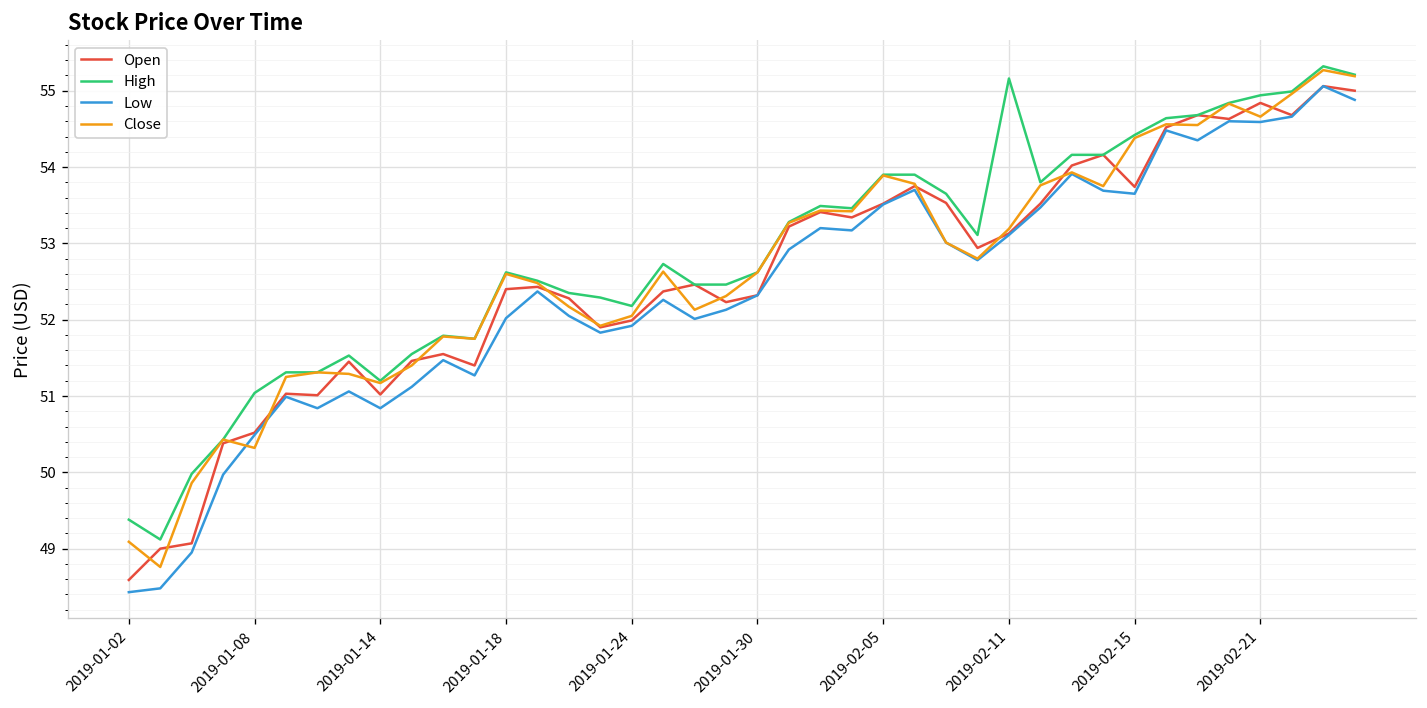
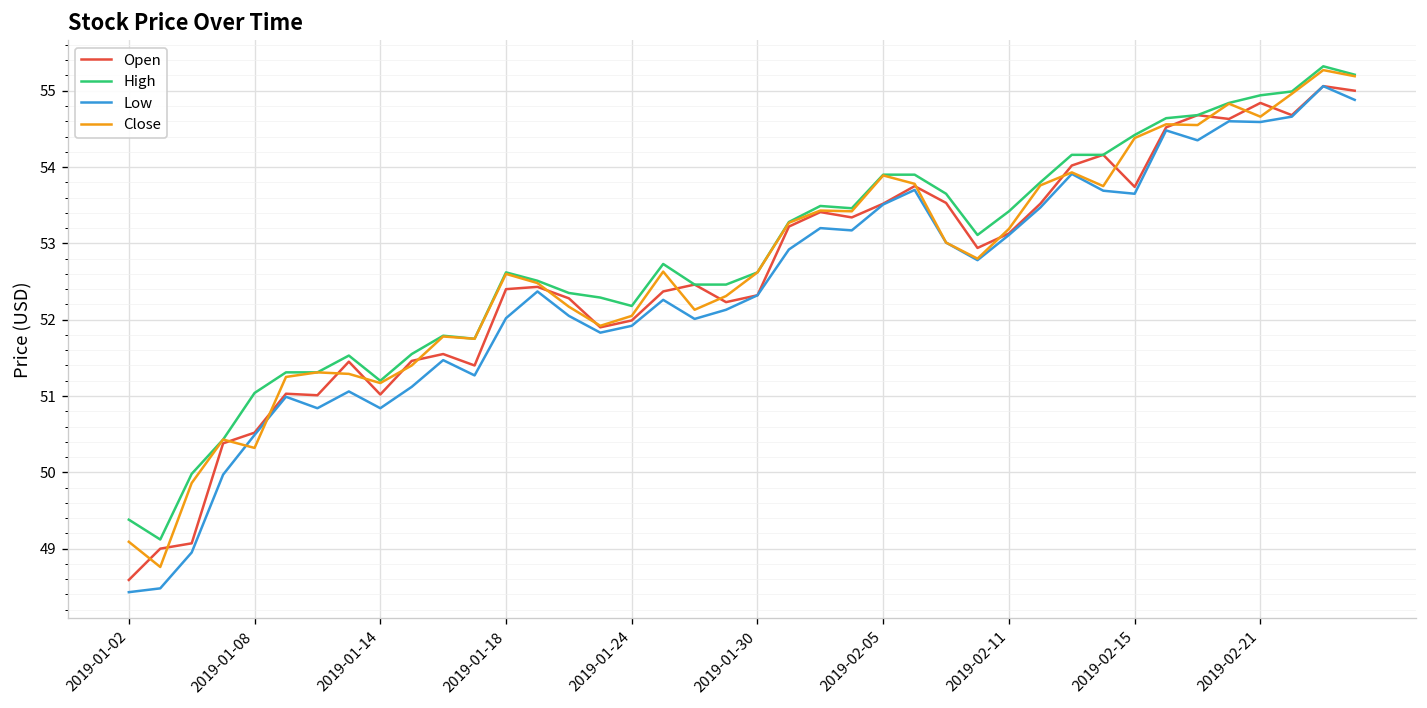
  {
    "Open": {
      "2019-01-02": 48.6,
      "2019-01-14": 51.0,
      "2019-01-18": 52.4,
      "2019-01-24": 52.0,
      "2019-02-15": 53.7,
      "2019-02-21": 54.8
    },
    "High": {
      "2019-01-02": 49.4,
      "2019-01-08": 51.0,
      "2019-01-24": 52.2,
-     "2019-02-11": 55.2,
+     "2019-02-11": 53.4,
      "2019-02-21": 54.9
    },
    "Low": {
      "2019-01-02": 48.4,
      "2019-01-14": 50.8,
      "2019-01-18": 52.0,
      "2019-01-24": 51.9,
      "2019-02-15": 53.7,
      "2019-02-21": 54.6
    },
    "Close": {
      "2019-01-02": 49.1,
      "2019-01-08": 50.3,
      "2019-01-24": 52.1,
      "2019-02-11": 53.2,
      "2019-02-21": 54.7
    }
  }
